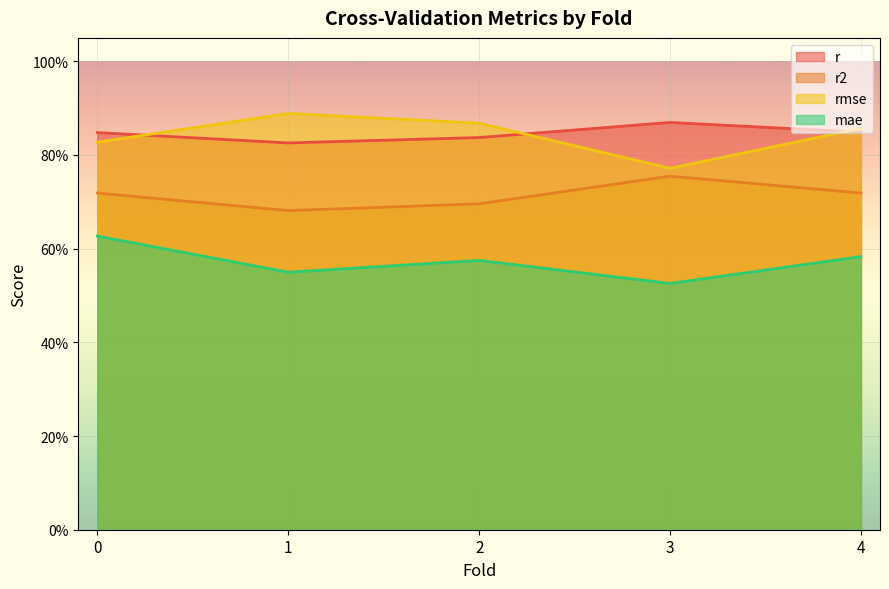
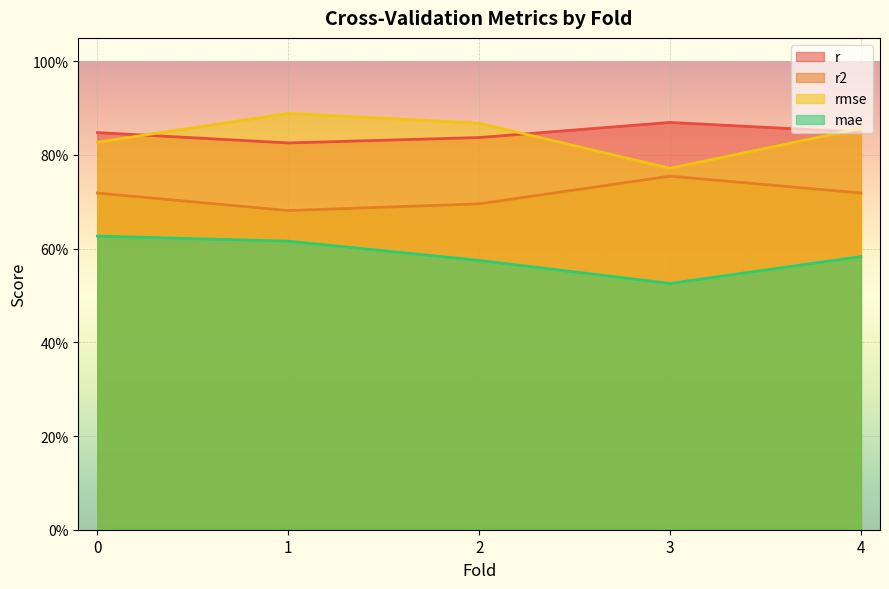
  {
    "rmse": {
      "0": "83%",
      "1": "89%",
      "2": "87%",
      "3": "77%"
    },
    "mae": {
      "0": "63%",
-     "1": "55%",
+     "1": "62%",
      "2": "58%",
      "3": "53%",
      "4": "58%"
    }
  }
